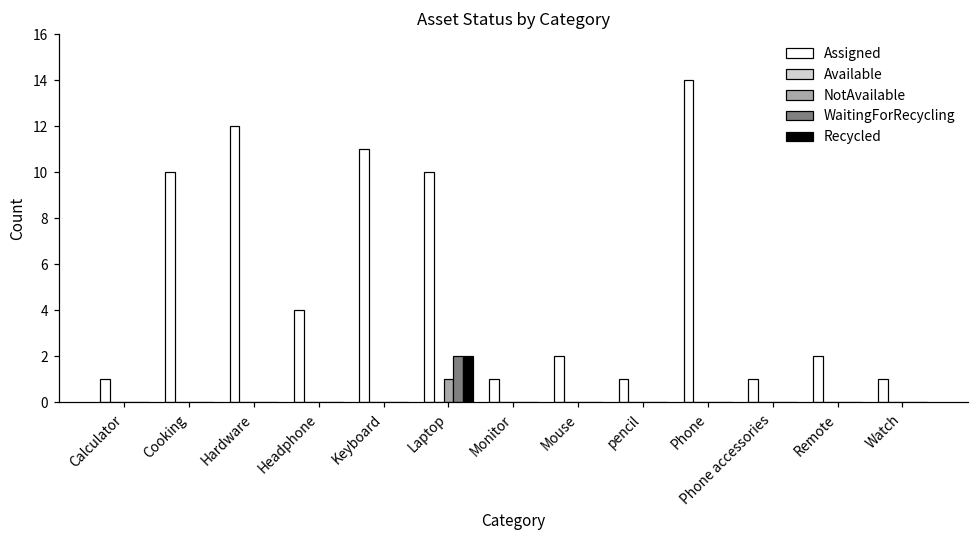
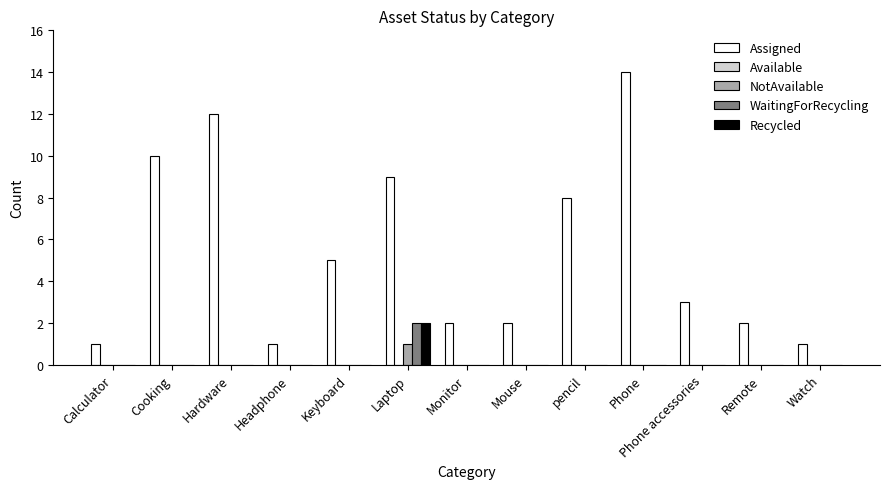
  {
    "Assigned": {
      "Calculator": 1,
      "Cooking": 10,
      "Hardware": 12,
-     "Headphone": 4,
-     "Keyboard": 11,
-     "Laptop": 10,
-     "Monitor": 1,
+     "Headphone": 1,
+     "Keyboard": 5,
+     "Laptop": 9,
+     "Monitor": 2,
      "Mouse": 2,
-     "pencil": 1,
+     "pencil": 8,
      "Phone": 14,
-     "Phone accessories": 1,
+     "Phone accessories": 3,
      "Remote": 2,
      "Watch": 1
    },
    "Available": {
      "Calculator": 0,
      "Cooking": 0,
      "Hardware": 0,
      "Headphone": 0,
      "Keyboard": 0,
      "Laptop": 0,
      "Monitor": 0,
      "Mouse": 0,
      "pencil": 0,
      "Phone": 0,
      "Phone accessories": 0,
      "Remote": 0,
      "Watch": 0
    },
    "NotAvailable": {
      "Calculator": 0,
      "Cooking": 0,
      "Hardware": 0,
      "Headphone": 0,
      "Keyboard": 0,
      "Laptop": 1,
      "Monitor": 0,
      "Mouse": 0,
      "pencil": 0,
      "Phone": 0,
      "Phone accessories": 0,
      "Remote": 0,
      "Watch": 0
    },
    "WaitingForRecycling": {
      "Calculator": 0,
      "Cooking": 0,
      "Hardware": 0,
      "Headphone": 0,
      "Keyboard": 0,
      "Laptop": 2,
      "Monitor": 0,
      "Mouse": 0,
      "pencil": 0,
      "Phone": 0,
      "Phone accessories": 0,
      "Remote": 0,
      "Watch": 0
    },
    "Recycled": {
      "Calculator": 0,
      "Cooking": 0,
      "Hardware": 0,
      "Headphone": 0,
      "Keyboard": 0,
      "Laptop": 2,
      "Monitor": 0,
      "Mouse": 0,
      "pencil": 0,
      "Phone": 0,
      "Phone accessories": 0,
      "Remote": 0,
      "Watch": 0
    }
  }
